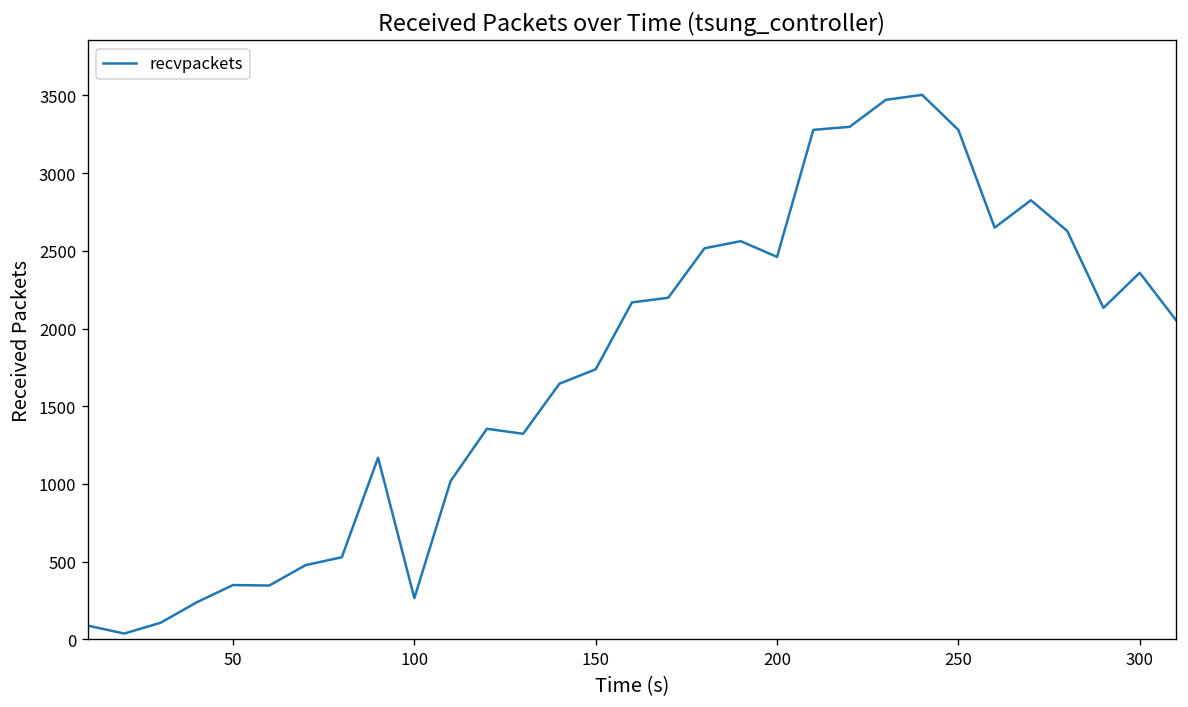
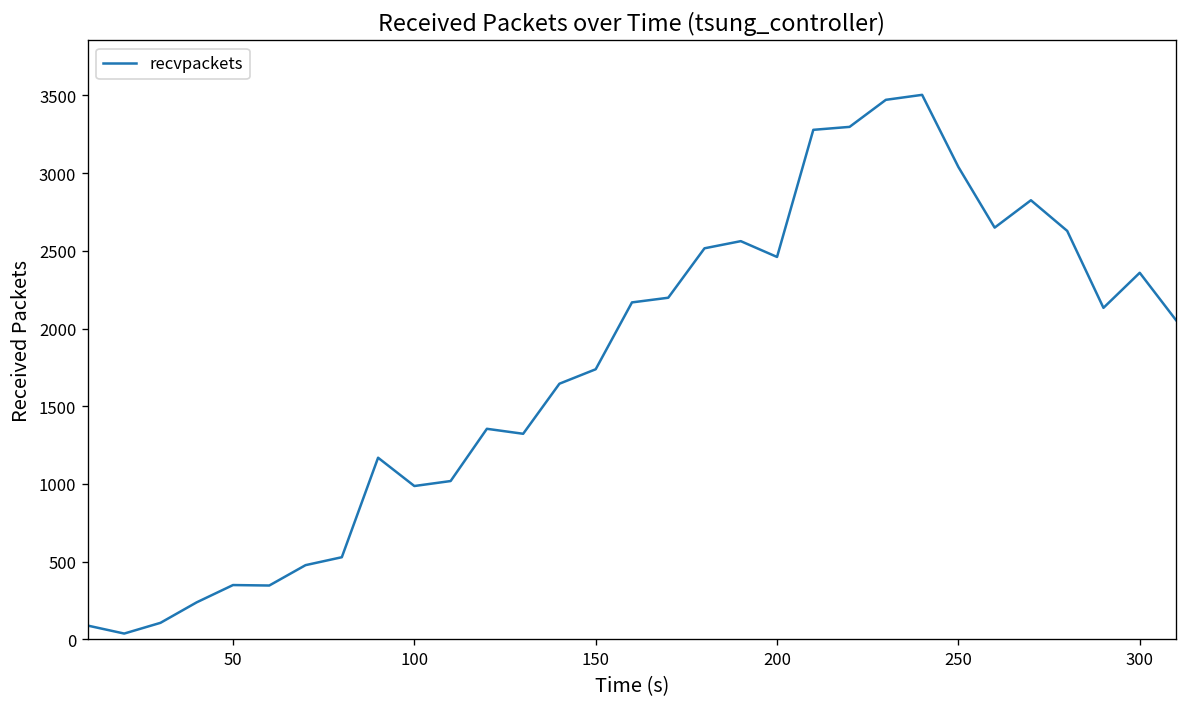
  {
    "50": 350,
-   "100": 270,
+   "100": 990,
    "150": 1740,
    "200": 2460,
-   "250": 3280,
+   "250": 3040,
    "300": 2360
  }
